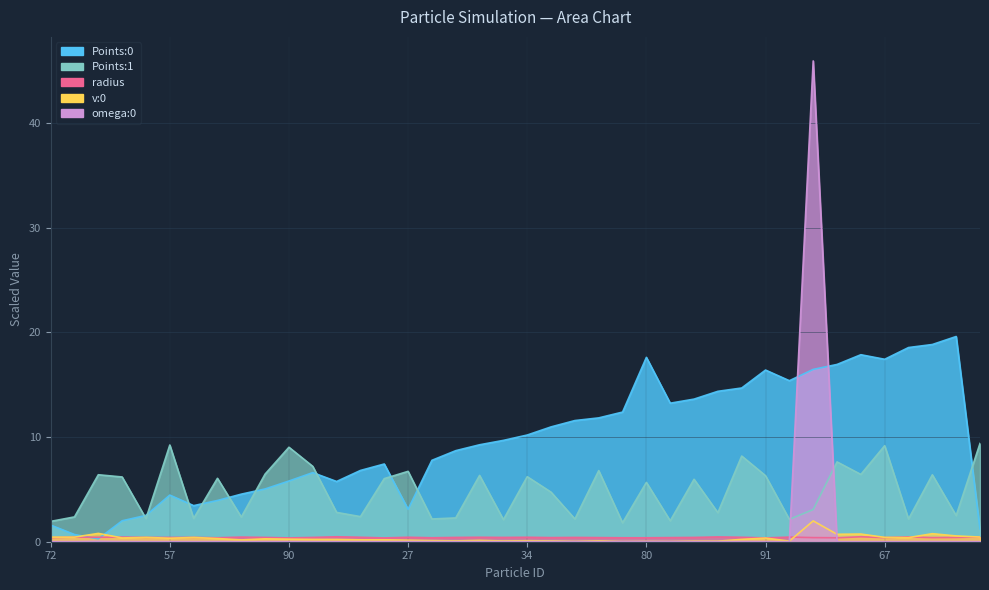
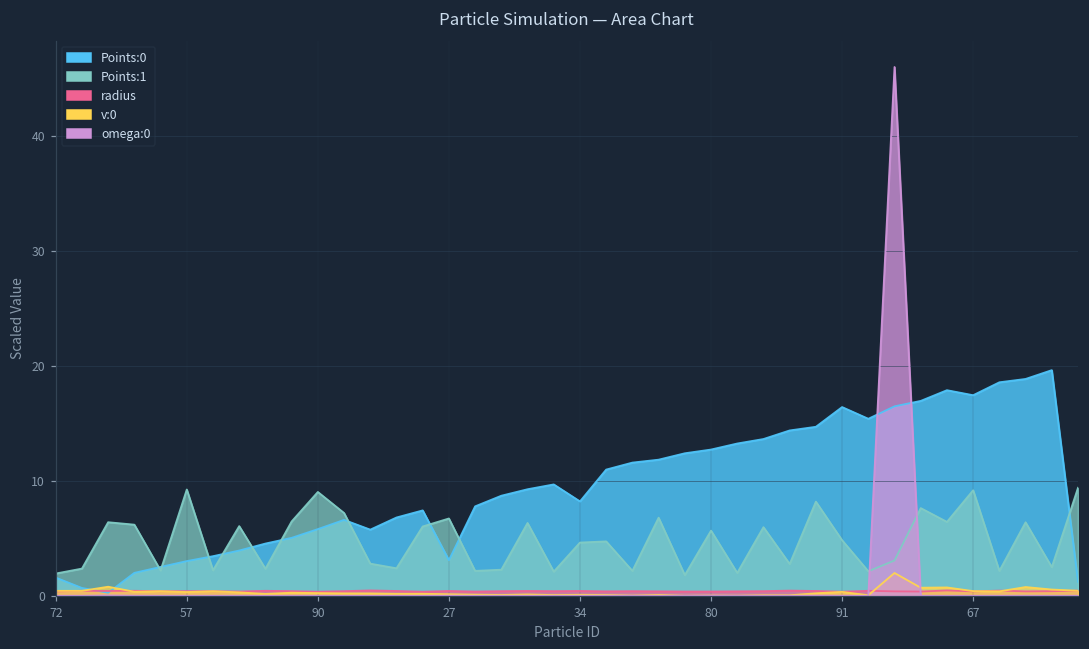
  {
    "Points:0": {
      "72": 1.6,
-     "57": 4.4,
+     "57": 3.0,
      "90": 5.8,
      "27": 3.1,
-     "34": 10.2,
-     "80": 17.6,
+     "34": 8.2,
+     "80": 12.7,
      "91": 16.4,
      "67": 17.4
    },
    "Points:1": {
      "72": 1.9,
      "57": 9.2,
      "90": 9.0,
      "27": 6.7,
-     "34": 6.2,
+     "34": 4.6,
      "80": 5.7,
-     "91": 6.3,
+     "91": 4.8,
      "67": 9.2
    },
    "radius": {
      "27": 0.4,
      "34": 0.4,
      "80": 0.4
    },
    "omega:0": {
      "72": 0.0,
      "57": 0.0,
      "91": 0.0,
      "67": 0.0
    }
  }
